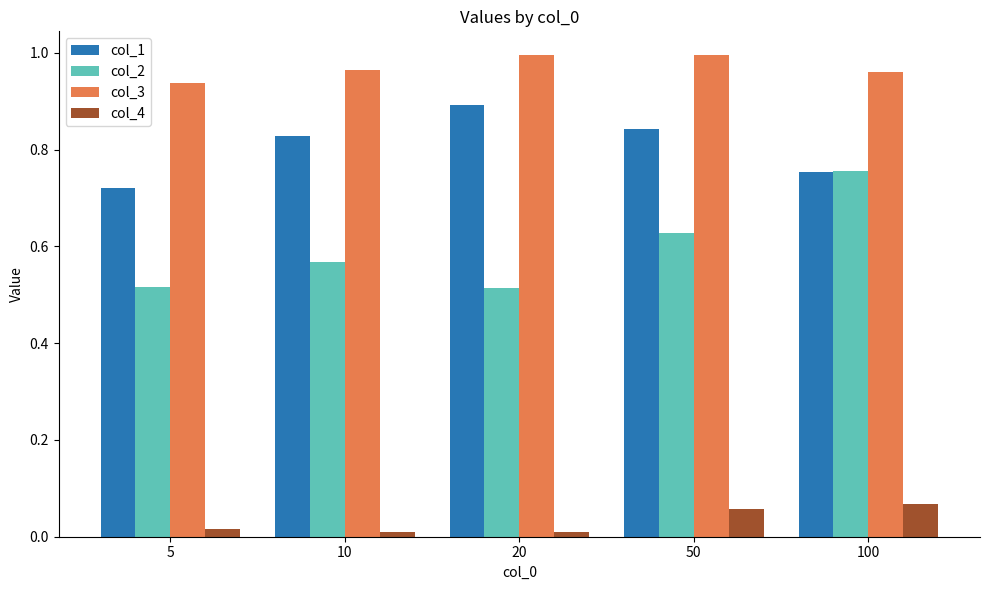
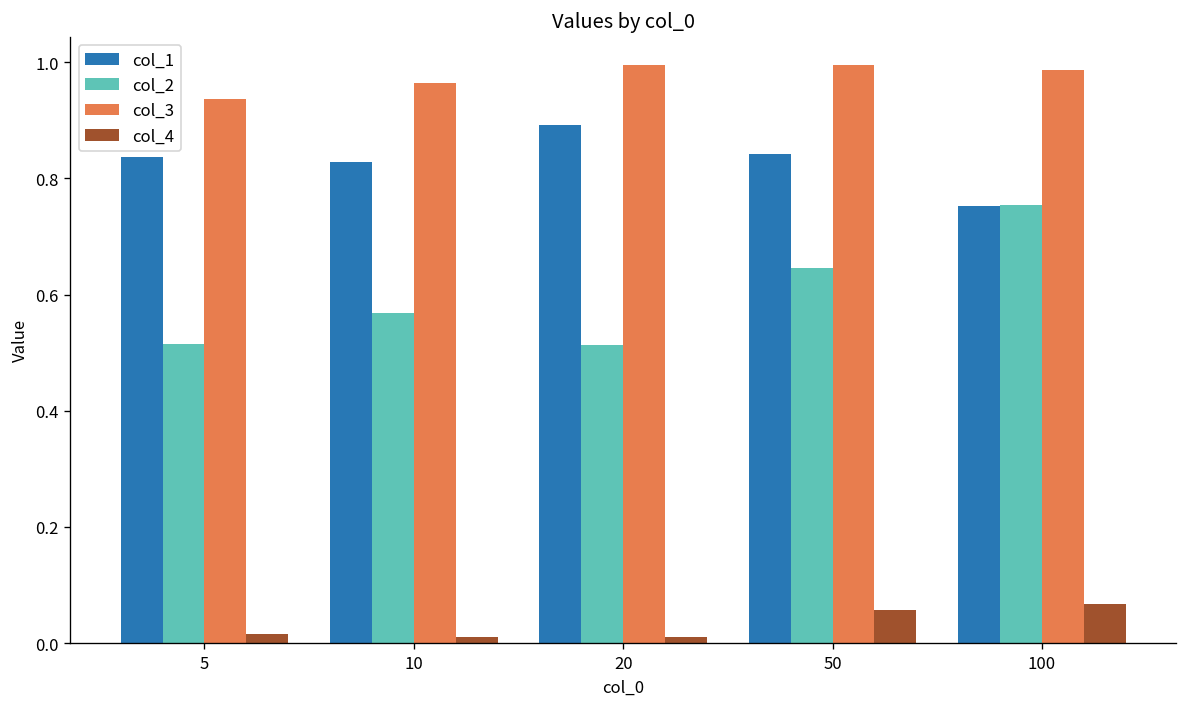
  {
    "col_1": {
-     "5": 0.72,
+     "5": 0.84,
      "10": 0.83,
      "20": 0.89,
      "50": 0.84,
      "100": 0.75
    },
    "col_2": {
      "5": 0.52,
      "10": 0.57,
      "20": 0.51,
-     "50": 0.63,
+     "50": 0.65,
      "100": 0.75
    },
    "col_3": {
      "5": 0.94,
      "10": 0.96,
      "20": 0.99,
      "50": 0.99,
-     "100": 0.96
+     "100": 0.99
    },
    "col_4": {
      "5": 0.02,
      "10": 0.01,
      "20": 0.01,
      "50": 0.06,
      "100": 0.07
    }
  }
